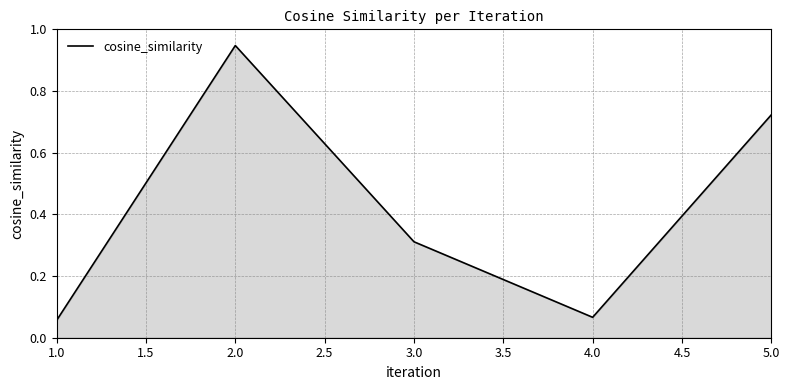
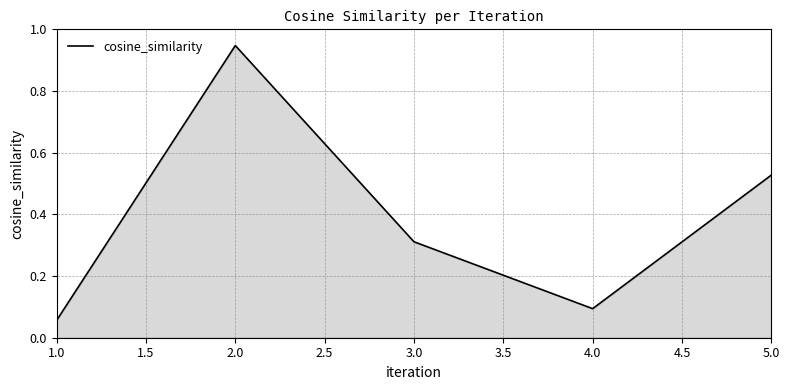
  {
    "1.0": 0.06,
    "2.0": 0.95,
    "3.0": 0.31,
-   "4.0": 0.07,
-   "5.0": 0.72
+   "4.0": 0.09,
+   "5.0": 0.53
  }
